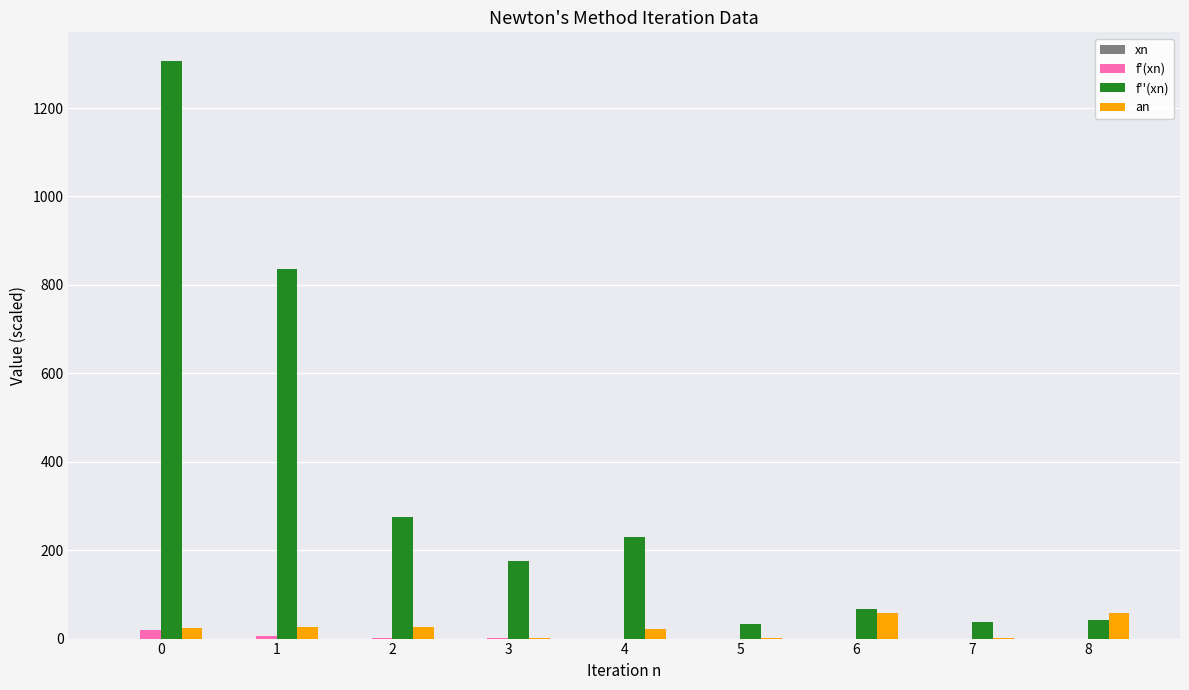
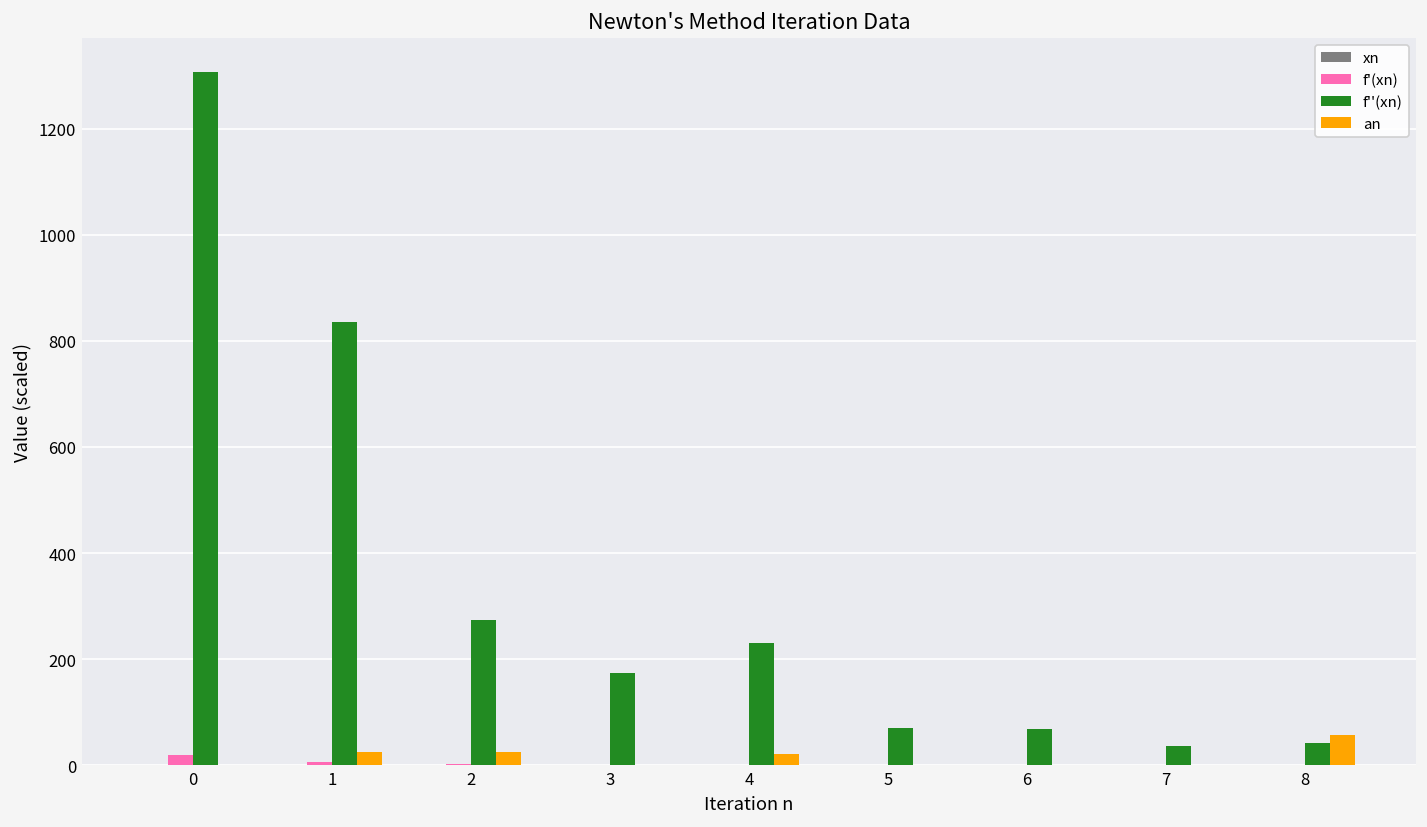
  {
    "f'(xn)": {
      "0": 20,
      "1": 10
    },
    "f''(xn)": {
      "0": 1310,
      "1": 830,
      "2": 270,
      "3": 170,
      "4": 230,
-     "5": 30,
+     "5": 70,
      "6": 70,
      "7": 40,
      "8": 40
    },
    "an": {
-     "0": 20,
+     "0": 0,
      "1": 30,
      "2": 30,
      "4": 20,
-     "6": 60,
+     "6": 0,
      "8": 60
    }
  }
